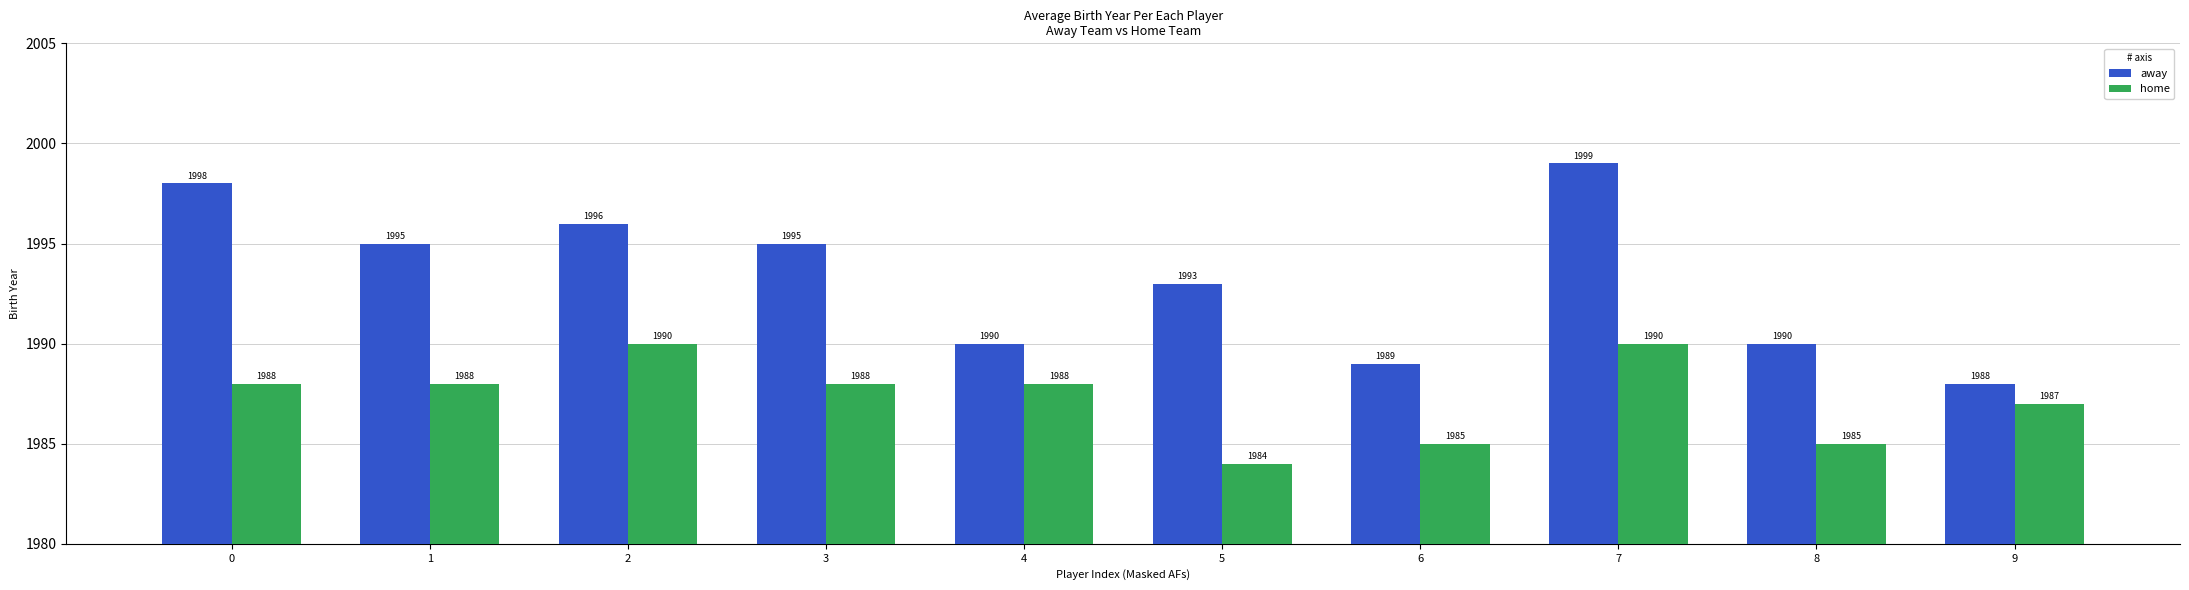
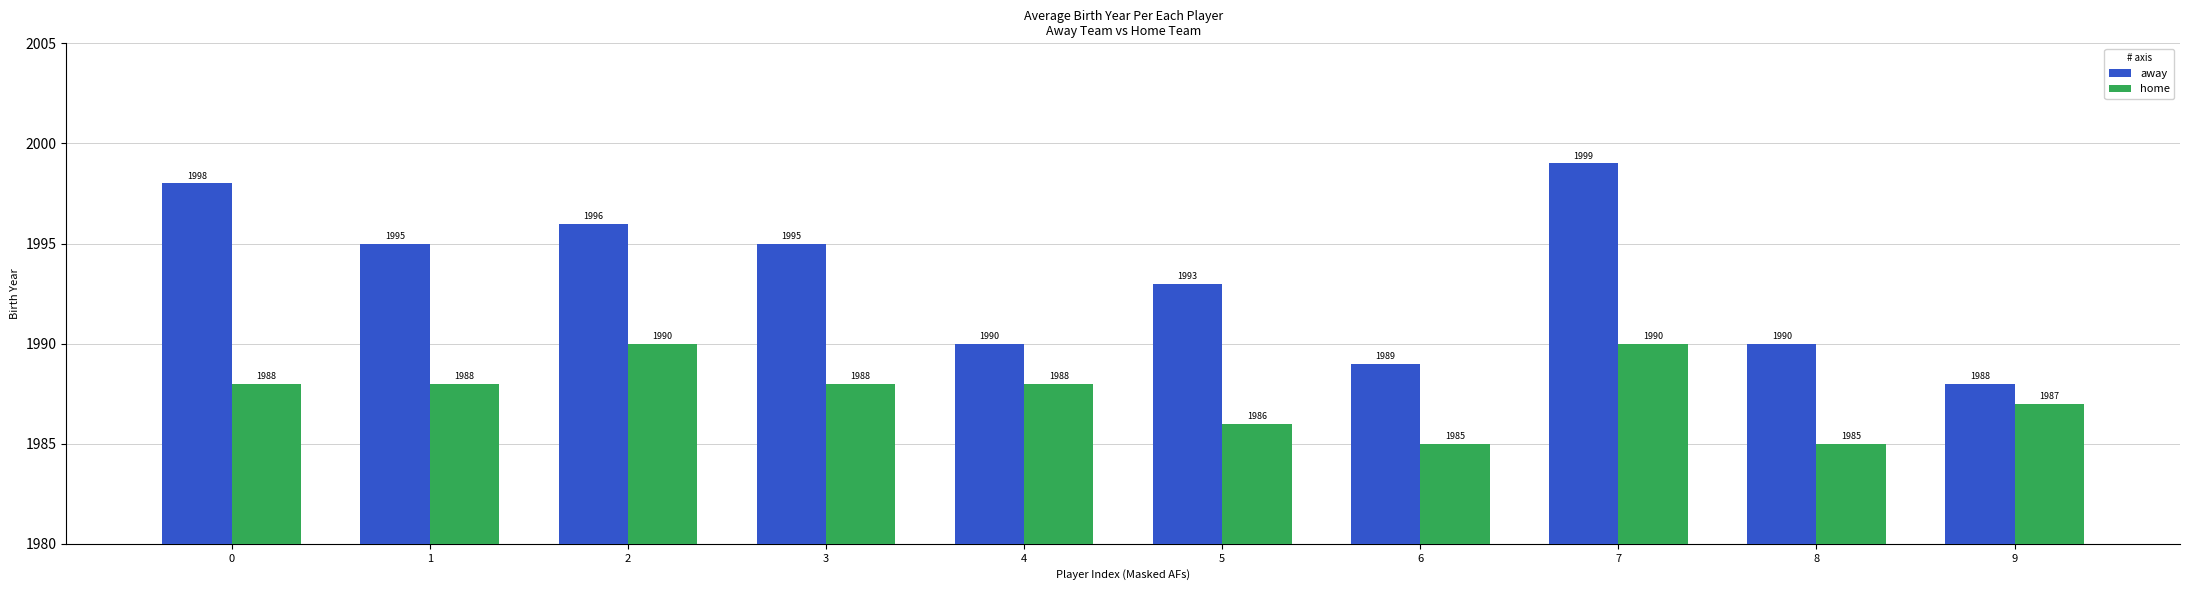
  {
    "away": {
      "0": 1998,
      "1": 1995,
      "2": 1996,
      "3": 1995,
      "4": 1990,
      "5": 1993,
      "6": 1989,
      "7": 1999,
      "8": 1990,
      "9": 1988
    },
    "home": {
      "0": 1988,
      "1": 1988,
      "2": 1990,
      "3": 1988,
      "4": 1988,
-     "5": 1984,
+     "5": 1986,
      "6": 1985,
      "7": 1990,
      "8": 1985,
      "9": 1987
    }
  }
